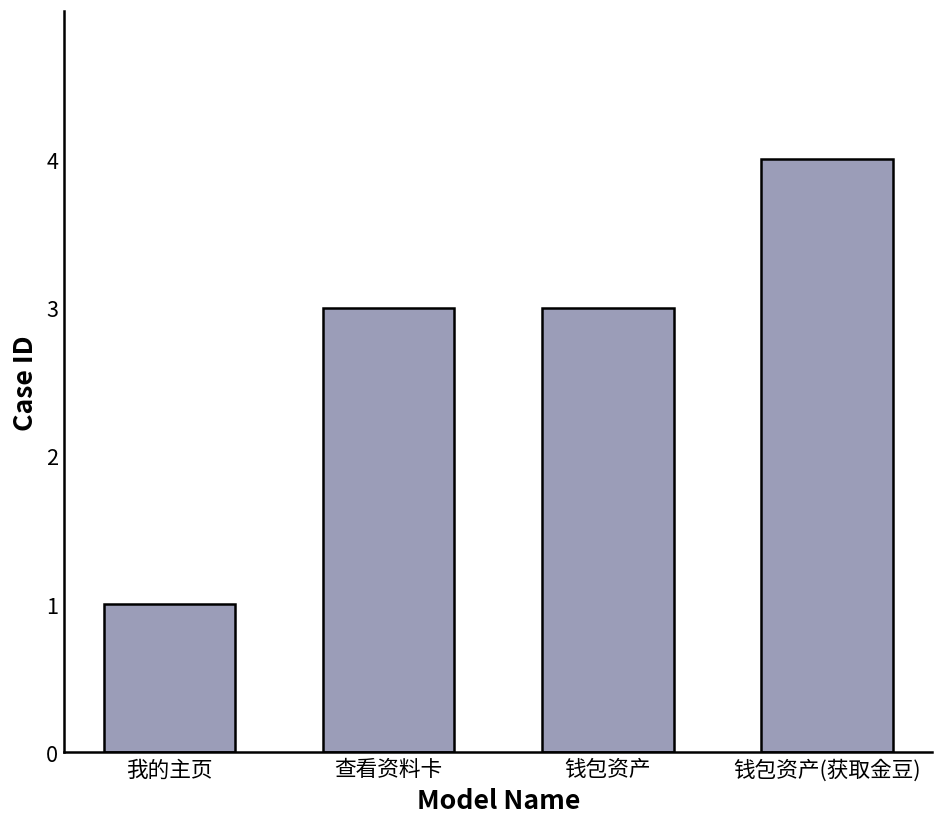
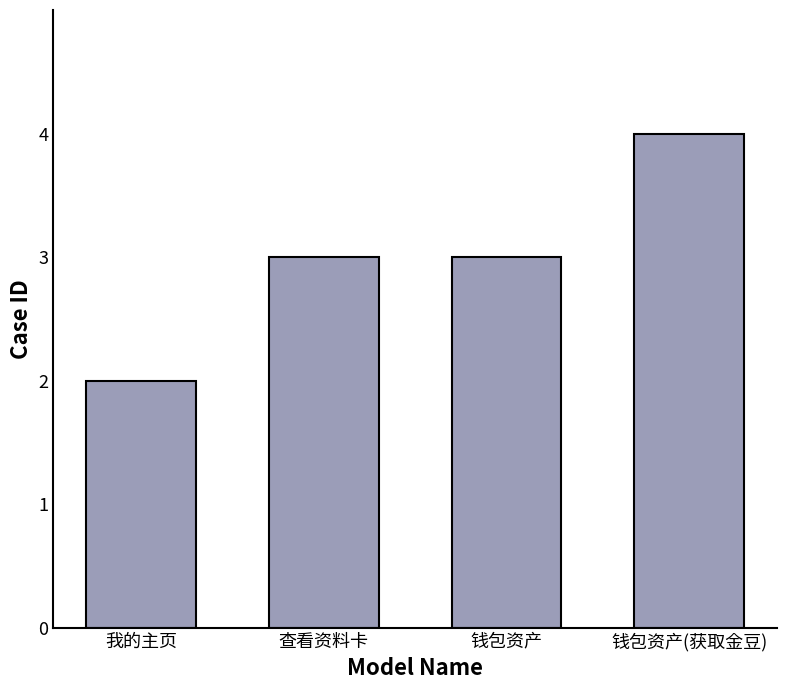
  {
-   "我的主页": 1,
+   "我的主页": 2,
    "查看资料卡": 3,
    "钱包资产": 3,
    "钱包资产(获取金豆)": 4
  }
